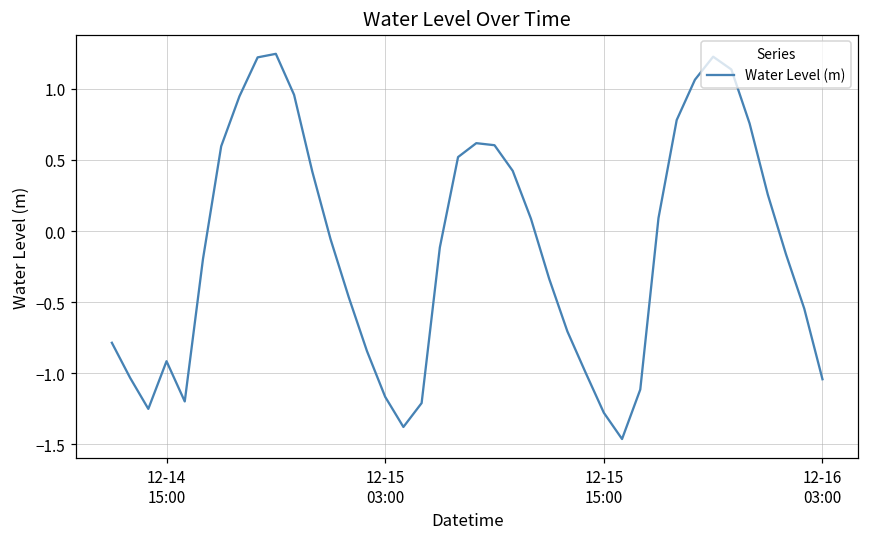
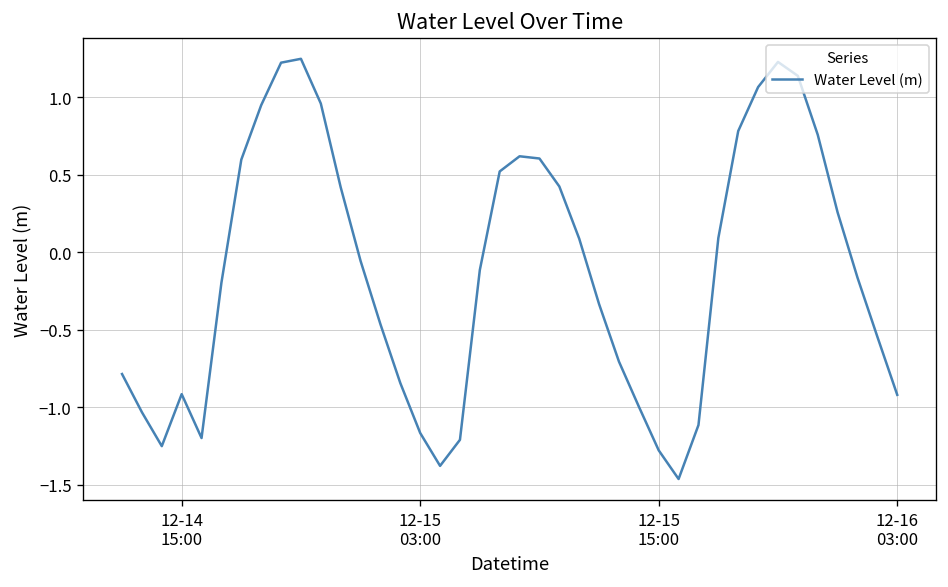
  {
    "12-14 15:00": -0.92,
    "12-15 03:00": -1.17,
    "12-15 15:00": -1.28,
-   "12-16 03:00": -1.04
+   "12-16 03:00": -0.92
  }
